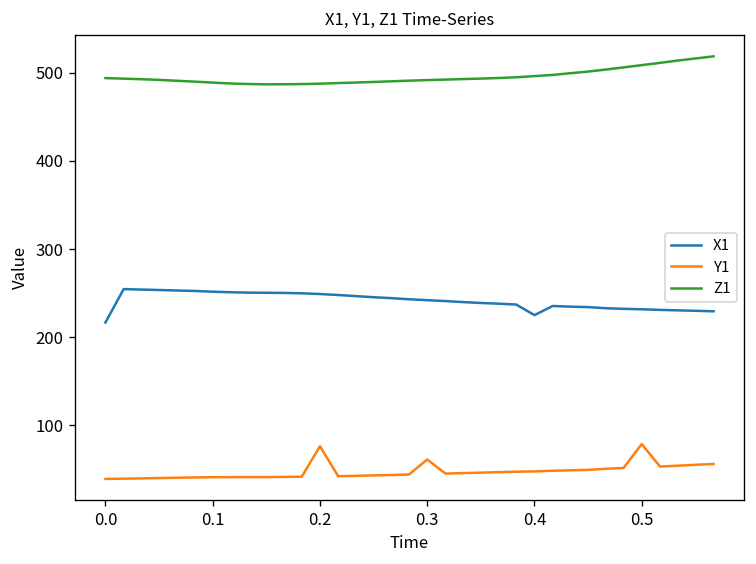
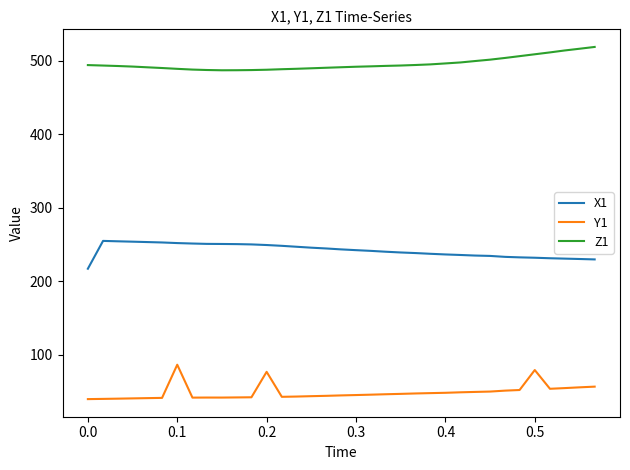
  {
    "X1": {
      "0.0": 220,
      "0.1": 250,
      "0.2": 250,
      "0.3": 240,
-     "0.4": 230,
+     "0.4": 240,
      "0.5": 230
    },
    "Y1": {
      "0.0": 40,
-     "0.1": 40,
+     "0.1": 90,
      "0.2": 80,
-     "0.3": 60,
+     "0.3": 40,
      "0.4": 50,
      "0.5": 80
    },
    "Z1": {
      "0.0": 490,
      "0.1": 490,
      "0.2": 490,
      "0.3": 490,
      "0.4": 500,
      "0.5": 510
    }
  }
